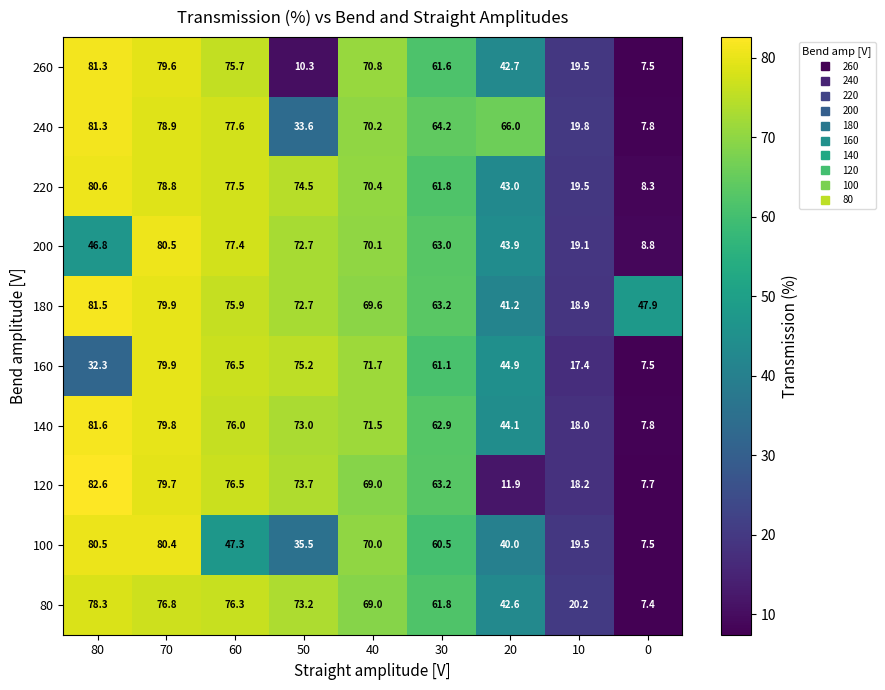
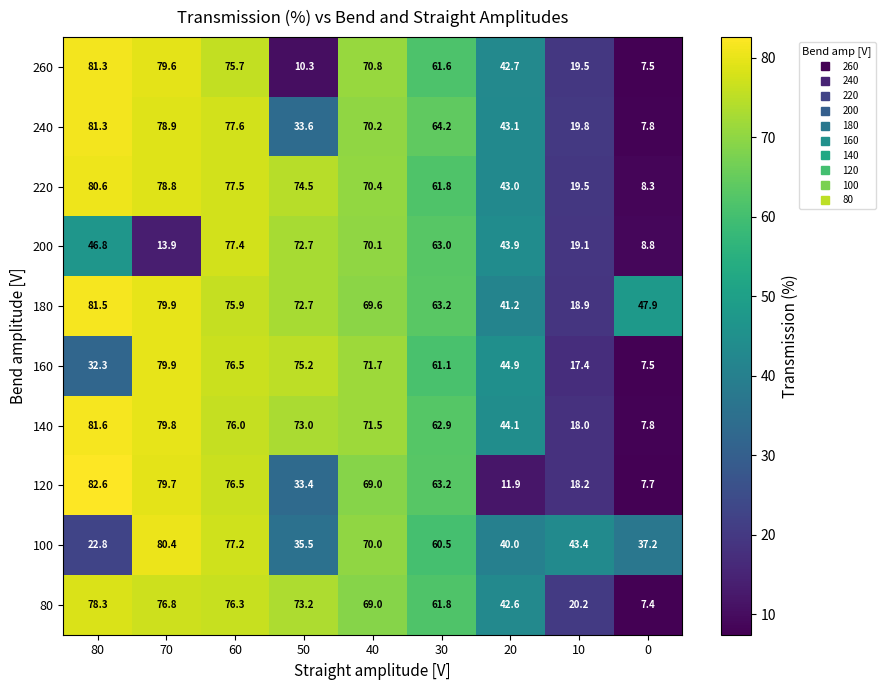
  {
    "260": {
      "80": 81.3,
      "70": 79.6,
      "60": 75.7,
      "50": 10.3,
      "40": 70.8,
      "30": 61.6,
      "20": 42.7,
      "10": 19.5,
      "0": 7.5
    },
    "240": {
      "80": 81.3,
      "70": 78.9,
      "60": 77.6,
      "50": 33.6,
      "40": 70.2,
      "30": 64.2,
-     "20": 66.0,
+     "20": 43.1,
      "10": 19.8,
      "0": 7.8
    },
    "220": {
      "80": 80.6,
      "70": 78.8,
      "60": 77.5,
      "50": 74.5,
      "40": 70.4,
      "30": 61.8,
      "20": 43.0,
      "10": 19.5,
      "0": 8.3
    },
    "200": {
      "80": 46.8,
-     "70": 80.5,
+     "70": 13.9,
      "60": 77.4,
      "50": 72.7,
      "40": 70.1,
      "30": 63.0,
      "20": 43.9,
      "10": 19.1,
      "0": 8.8
    },
    "180": {
      "80": 81.5,
      "70": 79.9,
      "60": 75.9,
      "50": 72.7,
      "40": 69.6,
      "30": 63.2,
      "20": 41.2,
      "10": 18.9,
      "0": 47.9
    },
    "160": {
      "80": 32.3,
      "70": 79.9,
      "60": 76.5,
      "50": 75.2,
      "40": 71.7,
      "30": 61.1,
      "20": 44.9,
      "10": 17.4,
      "0": 7.5
    },
    "140": {
      "80": 81.6,
      "70": 79.8,
      "60": 76.0,
      "50": 73.0,
      "40": 71.5,
      "30": 62.9,
      "20": 44.1,
      "10": 18.0,
      "0": 7.8
    },
    "120": {
      "80": 82.6,
      "70": 79.7,
      "60": 76.5,
-     "50": 73.7,
+     "50": 33.4,
      "40": 69.0,
      "30": 63.2,
      "20": 11.9,
      "10": 18.2,
      "0": 7.7
    },
    "100": {
-     "80": 80.5,
+     "80": 22.8,
      "70": 80.4,
-     "60": 47.3,
+     "60": 77.2,
      "50": 35.5,
      "40": 70.0,
      "30": 60.5,
      "20": 40.0,
-     "10": 19.5,
-     "0": 7.5
+     "10": 43.4,
+     "0": 37.2
    },
    "80": {
      "80": 78.3,
      "70": 76.8,
      "60": 76.3,
      "50": 73.2,
      "40": 69.0,
      "30": 61.8,
      "20": 42.6,
      "10": 20.2,
      "0": 7.4
    }
  }
